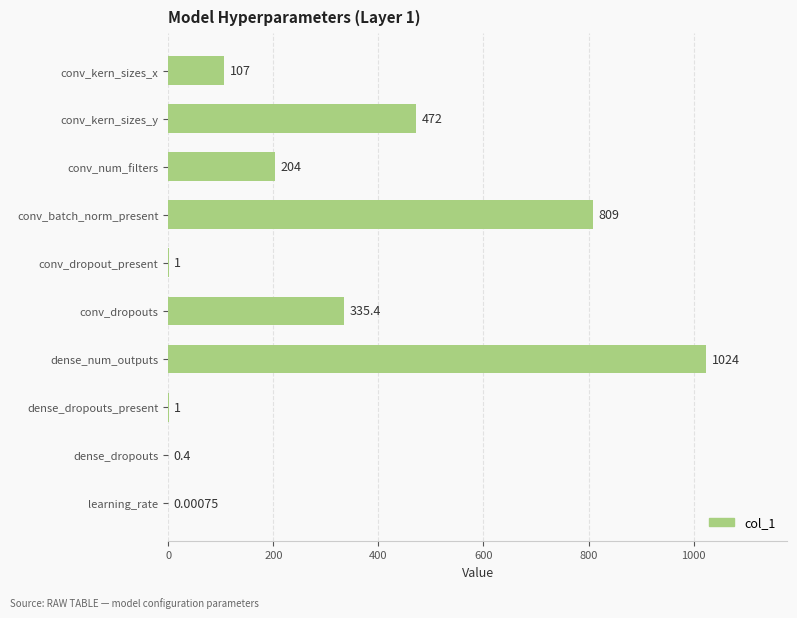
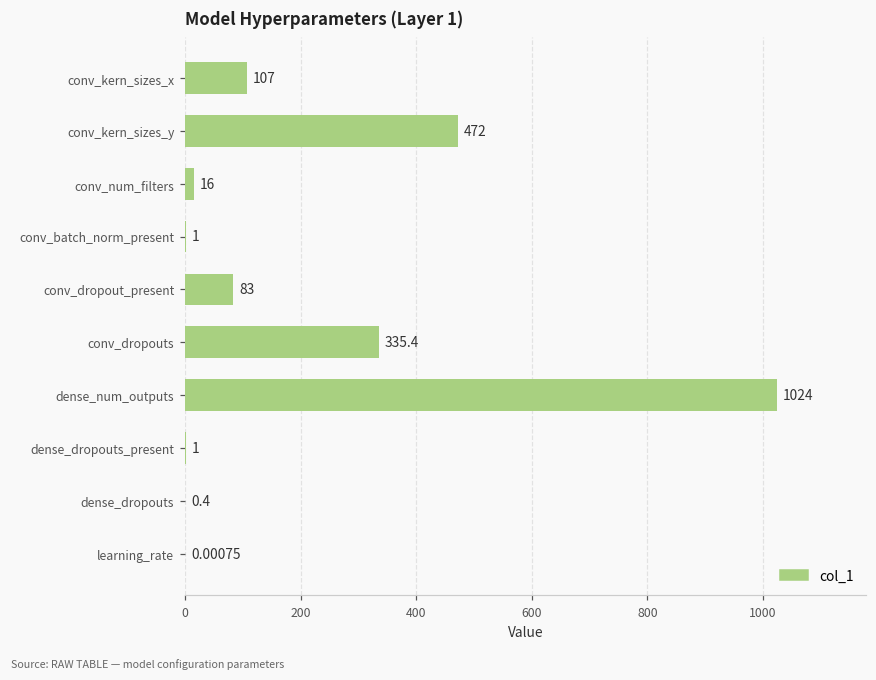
  {
    "conv_kern_sizes_x": 107,
    "conv_kern_sizes_y": 472,
-   "conv_num_filters": 204,
-   "conv_batch_norm_present": 809,
-   "conv_dropout_present": 1,
+   "conv_num_filters": 16,
+   "conv_batch_norm_present": 1,
+   "conv_dropout_present": 83,
    "conv_dropouts": 335.4,
    "dense_num_outputs": 1024,
    "dense_dropouts_present": 1,
    "dense_dropouts": 0.4,
    "learning_rate": 0.00075
  }
